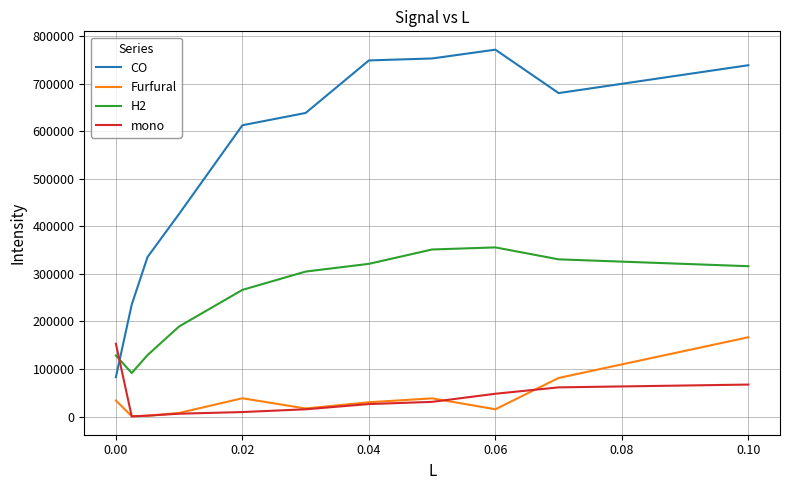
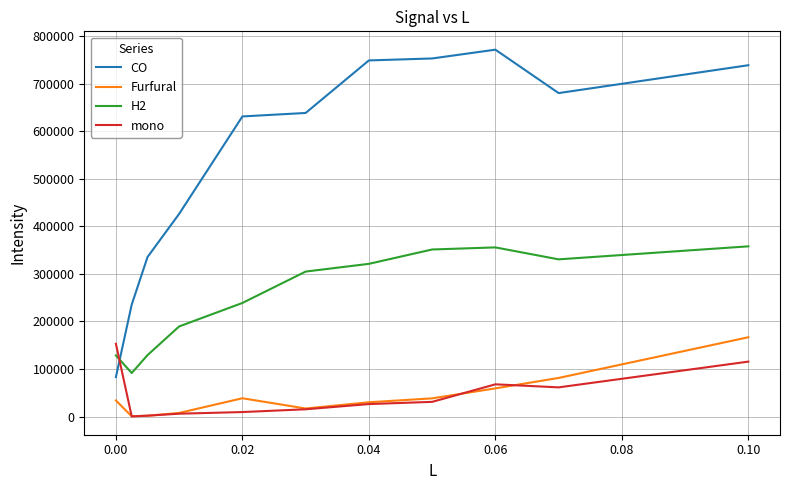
  {
    "CO": {
      "0.00": 80000,
-     "0.02": 610000,
+     "0.02": 630000,
      "0.04": 750000,
      "0.06": 770000,
      "0.10": 740000
    },
    "Furfural": {
      "0.00": 30000,
      "0.02": 40000,
-     "0.06": 20000,
+     "0.06": 60000,
      "0.10": 170000
    },
    "H2": {
      "0.00": 130000,
-     "0.02": 270000,
+     "0.02": 240000,
      "0.04": 320000,
      "0.06": 360000,
-     "0.10": 320000
+     "0.10": 360000
    },
    "mono": {
      "0.00": 150000,
      "0.02": 10000,
-     "0.06": 50000,
-     "0.10": 70000
+     "0.06": 70000,
+     "0.10": 120000
    }
  }
